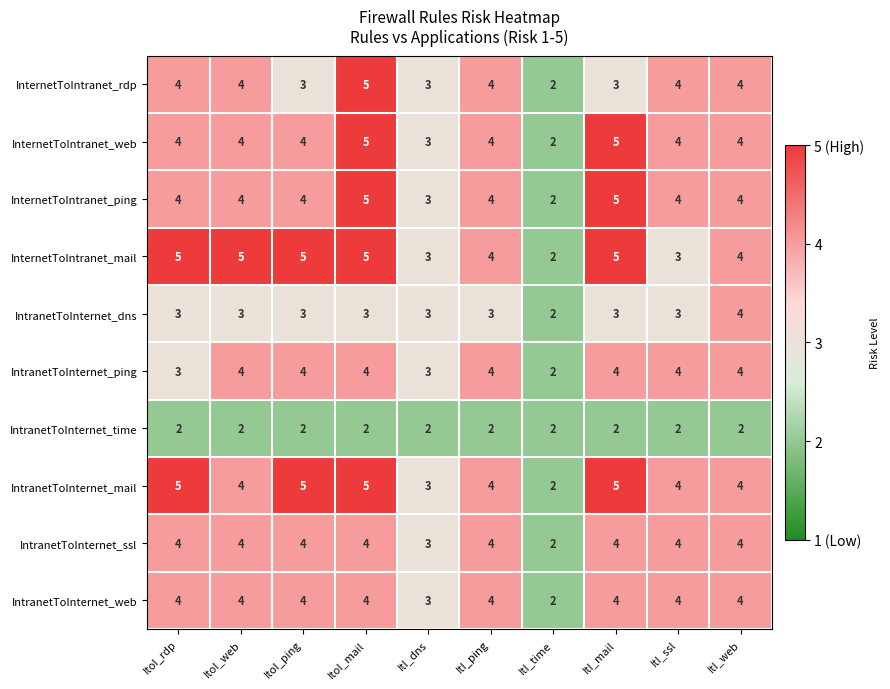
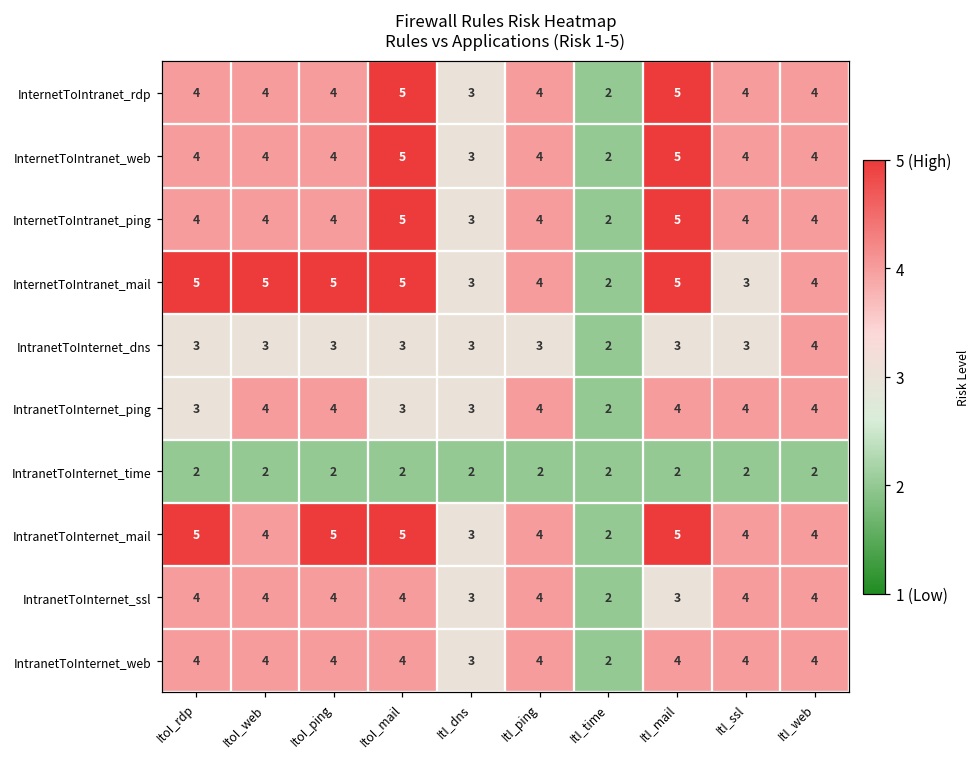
  {
    "InternetToIntranet_rdp": {
      "ItoI_rdp": 4,
      "ItoI_web": 4,
-     "ItoI_ping": 3,
+     "ItoI_ping": 4,
      "ItoI_mail": 5,
      "ItI_dns": 3,
      "ItI_ping": 4,
      "ItI_time": 2,
-     "ItI_mail": 3,
+     "ItI_mail": 5,
      "ItI_ssl": 4,
      "ItI_web": 4
    },
    "InternetToIntranet_web": {
      "ItoI_rdp": 4,
      "ItoI_web": 4,
      "ItoI_ping": 4,
      "ItoI_mail": 5,
      "ItI_dns": 3,
      "ItI_ping": 4,
      "ItI_time": 2,
      "ItI_mail": 5,
      "ItI_ssl": 4,
      "ItI_web": 4
    },
    "InternetToIntranet_ping": {
      "ItoI_rdp": 4,
      "ItoI_web": 4,
      "ItoI_ping": 4,
      "ItoI_mail": 5,
      "ItI_dns": 3,
      "ItI_ping": 4,
      "ItI_time": 2,
      "ItI_mail": 5,
      "ItI_ssl": 4,
      "ItI_web": 4
    },
    "InternetToIntranet_mail": {
      "ItoI_rdp": 5,
      "ItoI_web": 5,
      "ItoI_ping": 5,
      "ItoI_mail": 5,
      "ItI_dns": 3,
      "ItI_ping": 4,
      "ItI_time": 2,
      "ItI_mail": 5,
      "ItI_ssl": 3,
      "ItI_web": 4
    },
    "IntranetToInternet_dns": {
      "ItoI_rdp": 3,
      "ItoI_web": 3,
      "ItoI_ping": 3,
      "ItoI_mail": 3,
      "ItI_dns": 3,
      "ItI_ping": 3,
      "ItI_time": 2,
      "ItI_mail": 3,
      "ItI_ssl": 3,
      "ItI_web": 4
    },
    "IntranetToInternet_ping": {
      "ItoI_rdp": 3,
      "ItoI_web": 4,
      "ItoI_ping": 4,
-     "ItoI_mail": 4,
+     "ItoI_mail": 3,
      "ItI_dns": 3,
      "ItI_ping": 4,
      "ItI_time": 2,
      "ItI_mail": 4,
      "ItI_ssl": 4,
      "ItI_web": 4
    },
    "IntranetToInternet_time": {
      "ItoI_rdp": 2,
      "ItoI_web": 2,
      "ItoI_ping": 2,
      "ItoI_mail": 2,
      "ItI_dns": 2,
      "ItI_ping": 2,
      "ItI_time": 2,
      "ItI_mail": 2,
      "ItI_ssl": 2,
      "ItI_web": 2
    },
    "IntranetToInternet_mail": {
      "ItoI_rdp": 5,
      "ItoI_web": 4,
      "ItoI_ping": 5,
      "ItoI_mail": 5,
      "ItI_dns": 3,
      "ItI_ping": 4,
      "ItI_time": 2,
      "ItI_mail": 5,
      "ItI_ssl": 4,
      "ItI_web": 4
    },
    "IntranetToInternet_ssl": {
      "ItoI_rdp": 4,
      "ItoI_web": 4,
      "ItoI_ping": 4,
      "ItoI_mail": 4,
      "ItI_dns": 3,
      "ItI_ping": 4,
      "ItI_time": 2,
-     "ItI_mail": 4,
+     "ItI_mail": 3,
      "ItI_ssl": 4,
      "ItI_web": 4
    },
    "IntranetToInternet_web": {
      "ItoI_rdp": 4,
      "ItoI_web": 4,
      "ItoI_ping": 4,
      "ItoI_mail": 4,
      "ItI_dns": 3,
      "ItI_ping": 4,
      "ItI_time": 2,
      "ItI_mail": 4,
      "ItI_ssl": 4,
      "ItI_web": 4
    }
  }
